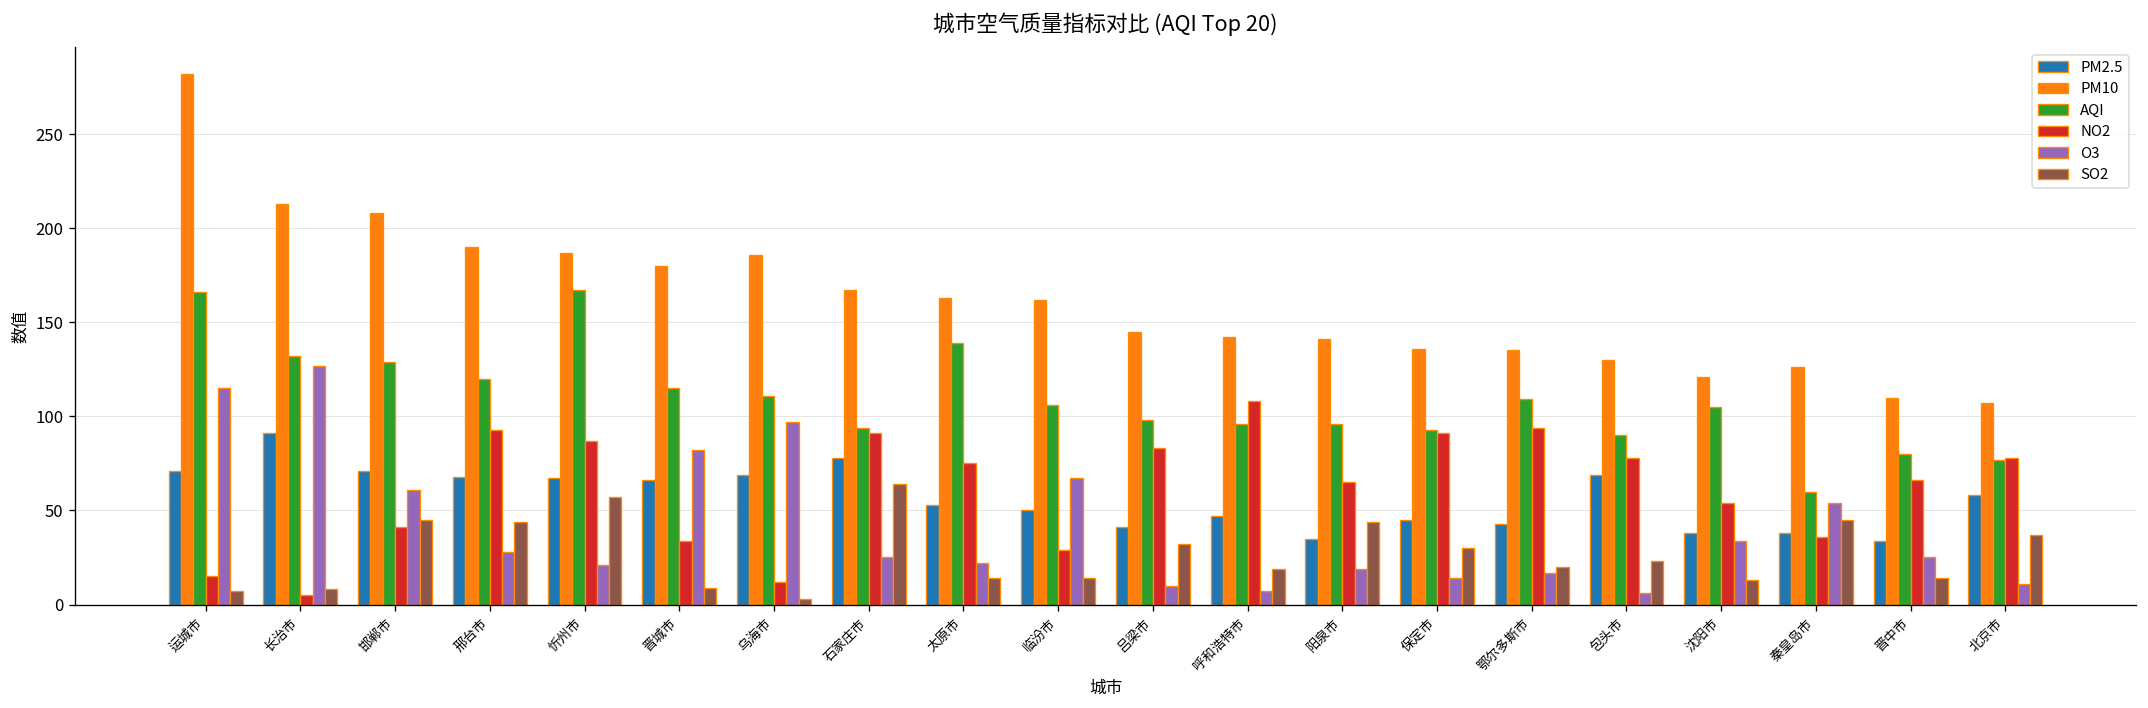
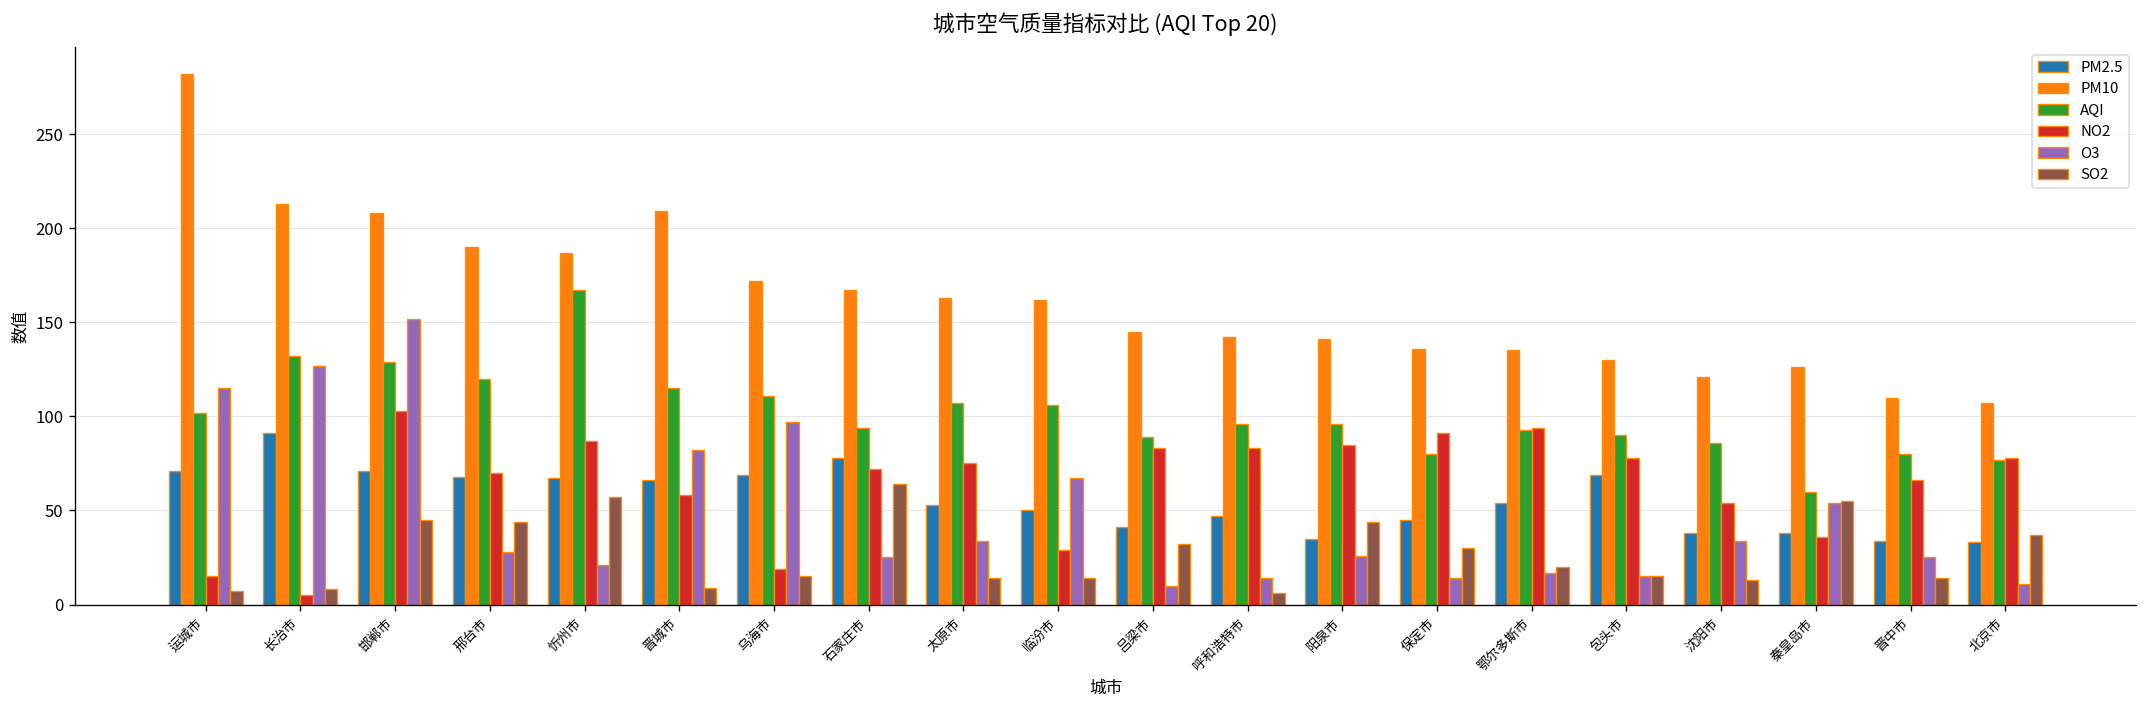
  {
    "PM2.5": {
      "运城市": 71,
      "长治市": 91,
      "邯郸市": 71,
      "邢台市": 68,
      "忻州市": 67,
      "晋城市": 66,
      "乌海市": 69,
      "石家庄市": 78,
      "太原市": 53,
      "临汾市": 50,
      "吕梁市": 41,
      "呼和浩特市": 47,
      "阳泉市": 35,
      "保定市": 45,
-     "鄂尔多斯市": 43,
+     "鄂尔多斯市": 54,
      "包头市": 69,
      "沈阳市": 38,
      "秦皇岛市": 38,
      "晋中市": 34,
-     "北京市": 58
+     "北京市": 33
    },
    "PM10": {
      "运城市": 282,
      "长治市": 213,
      "邯郸市": 208,
      "邢台市": 190,
      "忻州市": 187,
-     "晋城市": 180,
-     "乌海市": 186,
+     "晋城市": 209,
+     "乌海市": 172,
      "石家庄市": 167,
      "太原市": 163,
      "临汾市": 162,
      "吕梁市": 145,
      "呼和浩特市": 142,
      "阳泉市": 141,
      "保定市": 136,
      "鄂尔多斯市": 135,
      "包头市": 130,
      "沈阳市": 121,
      "秦皇岛市": 126,
      "晋中市": 110,
      "北京市": 107
    },
    "AQI": {
-     "运城市": 166,
+     "运城市": 102,
      "长治市": 132,
      "邯郸市": 129,
      "邢台市": 120,
      "忻州市": 167,
      "晋城市": 115,
      "乌海市": 111,
      "石家庄市": 94,
-     "太原市": 139,
+     "太原市": 107,
      "临汾市": 106,
-     "吕梁市": 98,
+     "吕梁市": 89,
      "呼和浩特市": 96,
      "阳泉市": 96,
-     "保定市": 93,
-     "鄂尔多斯市": 109,
+     "保定市": 80,
+     "鄂尔多斯市": 93,
      "包头市": 90,
-     "沈阳市": 105,
+     "沈阳市": 86,
      "秦皇岛市": 60,
      "晋中市": 80,
      "北京市": 77
    },
    "NO2": {
      "运城市": 15,
      "长治市": 5,
-     "邯郸市": 41,
-     "邢台市": 93,
+     "邯郸市": 103,
+     "邢台市": 70,
      "忻州市": 87,
-     "晋城市": 34,
-     "乌海市": 12,
-     "石家庄市": 91,
+     "晋城市": 58,
+     "乌海市": 19,
+     "石家庄市": 72,
      "太原市": 75,
      "临汾市": 29,
      "吕梁市": 83,
-     "呼和浩特市": 108,
-     "阳泉市": 65,
+     "呼和浩特市": 83,
+     "阳泉市": 85,
      "保定市": 91,
      "鄂尔多斯市": 94,
      "包头市": 78,
      "沈阳市": 54,
      "秦皇岛市": 36,
      "晋中市": 66,
      "北京市": 78
    },
    "O3": {
      "运城市": 115,
      "长治市": 127,
-     "邯郸市": 61,
+     "邯郸市": 152,
      "邢台市": 28,
      "忻州市": 21,
      "晋城市": 82,
      "乌海市": 97,
      "石家庄市": 25,
-     "太原市": 22,
+     "太原市": 34,
      "临汾市": 67,
      "吕梁市": 10,
-     "呼和浩特市": 7,
-     "阳泉市": 19,
+     "呼和浩特市": 14,
+     "阳泉市": 26,
      "保定市": 14,
      "鄂尔多斯市": 17,
-     "包头市": 6,
+     "包头市": 15,
      "沈阳市": 34,
      "秦皇岛市": 54,
      "晋中市": 25,
      "北京市": 11
    },
    "SO2": {
      "运城市": 7,
      "长治市": 8,
      "邯郸市": 45,
      "邢台市": 44,
      "忻州市": 57,
      "晋城市": 9,
-     "乌海市": 3,
+     "乌海市": 15,
      "石家庄市": 64,
      "太原市": 14,
      "临汾市": 14,
      "吕梁市": 32,
-     "呼和浩特市": 19,
+     "呼和浩特市": 6,
      "阳泉市": 44,
      "保定市": 30,
      "鄂尔多斯市": 20,
-     "包头市": 23,
+     "包头市": 15,
      "沈阳市": 13,
-     "秦皇岛市": 45,
+     "秦皇岛市": 55,
      "晋中市": 14,
      "北京市": 37
    }
  }
